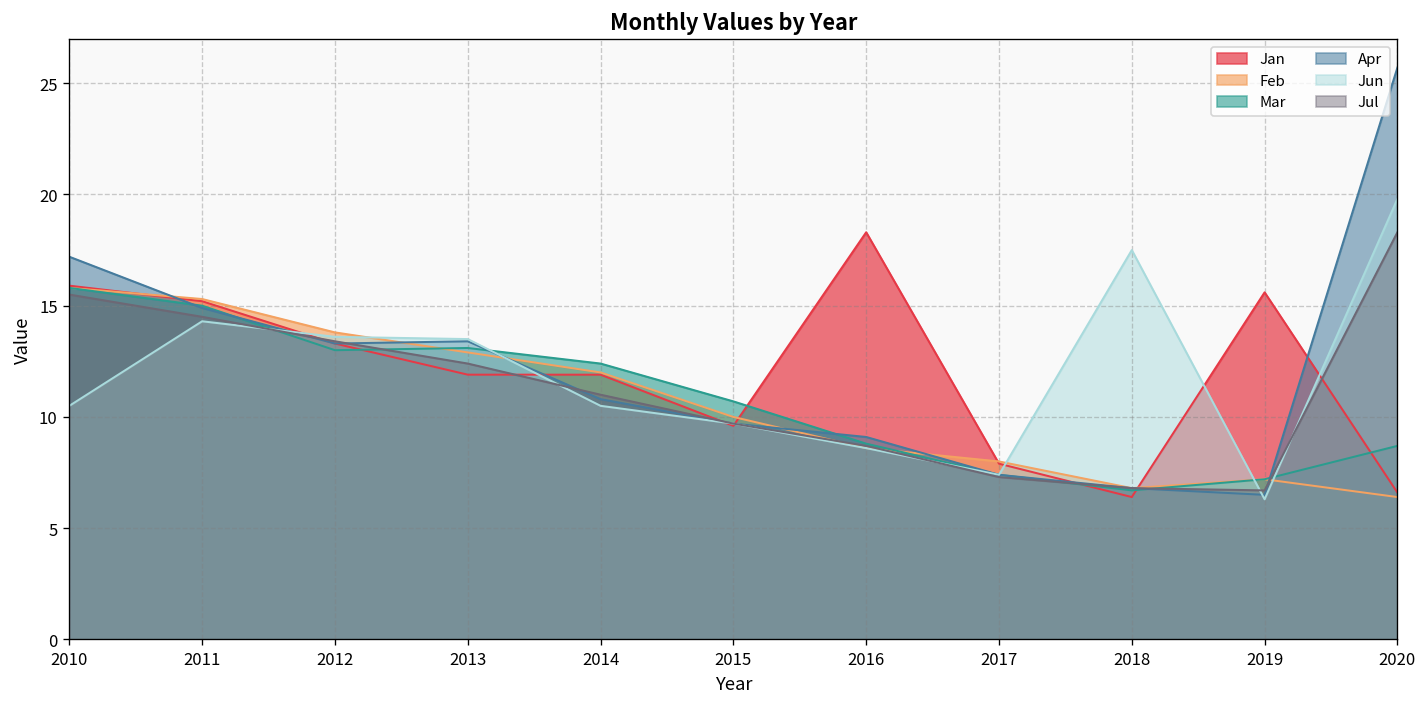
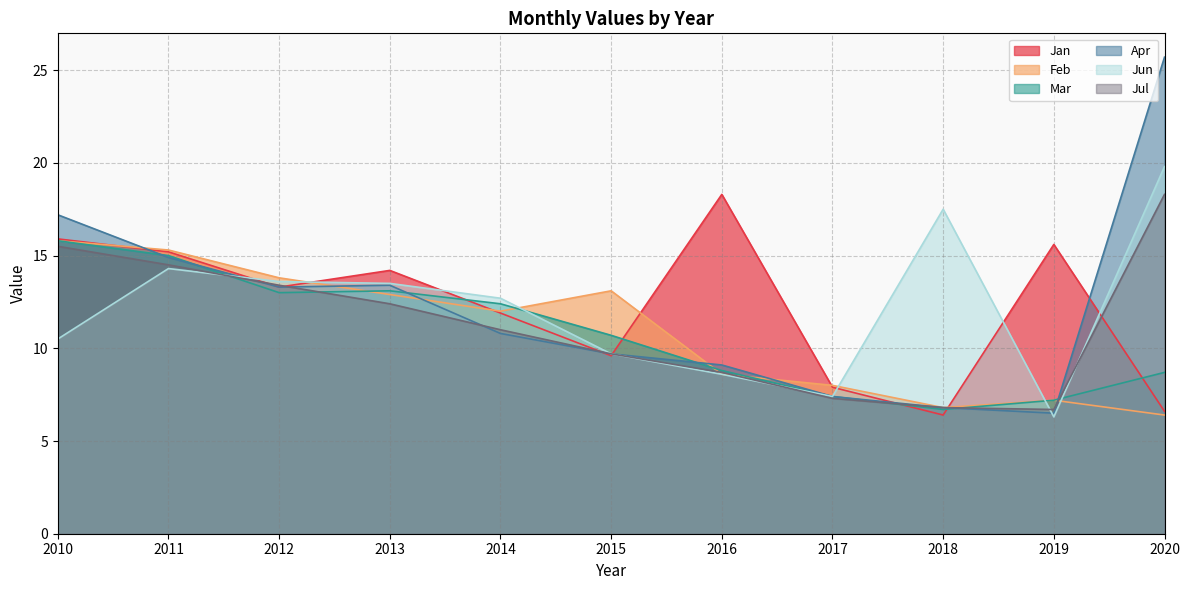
  {
    "Jan": {
-     "2013": 11.9,
+     "2013": 14.2,
      "2016": 18.3,
      "2018": 6.4,
      "2019": 15.6,
      "2020": 6.6
    },
    "Feb": {
      "2012": 13.8,
      "2013": 12.9,
-     "2015": 10.0,
+     "2015": 13.1,
      "2020": 6.4
    },
    "Jun": {
      "2010": 10.5,
      "2011": 14.3,
      "2012": 13.6,
-     "2014": 10.5,
+     "2014": 12.7,
      "2018": 17.5,
      "2019": 6.3,
      "2020": 19.8
    }
  }
